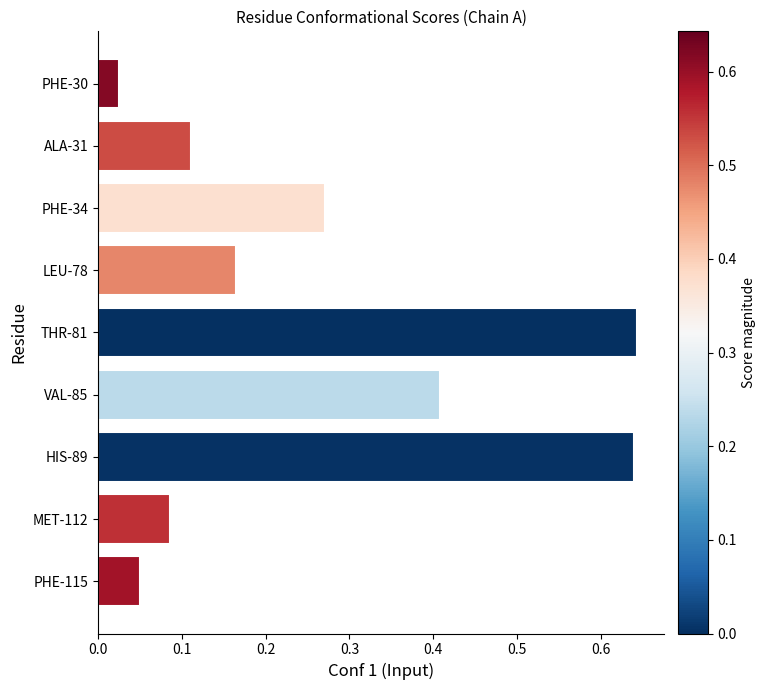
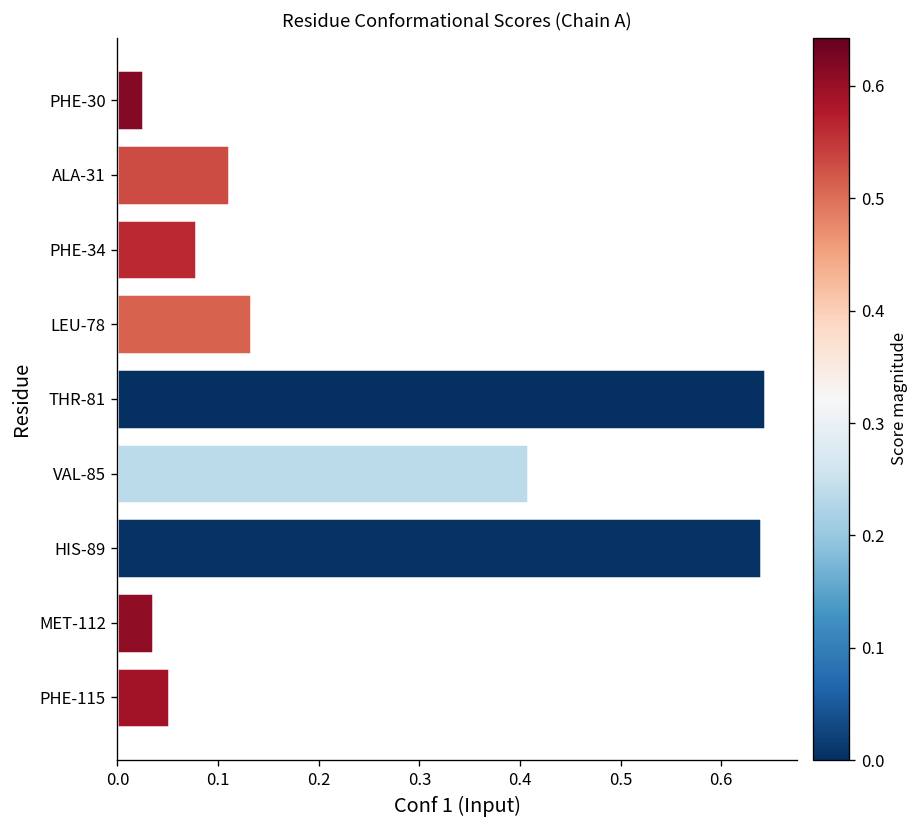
  {
    "PHE-30": 0.03,
    "ALA-31": 0.11,
-   "PHE-34": 0.27,
-   "LEU-78": 0.16,
+   "PHE-34": 0.08,
+   "LEU-78": 0.13,
    "THR-81": 0.64,
    "VAL-85": 0.41,
    "HIS-89": 0.64,
-   "MET-112": 0.09,
+   "MET-112": 0.04,
    "PHE-115": 0.05
  }
